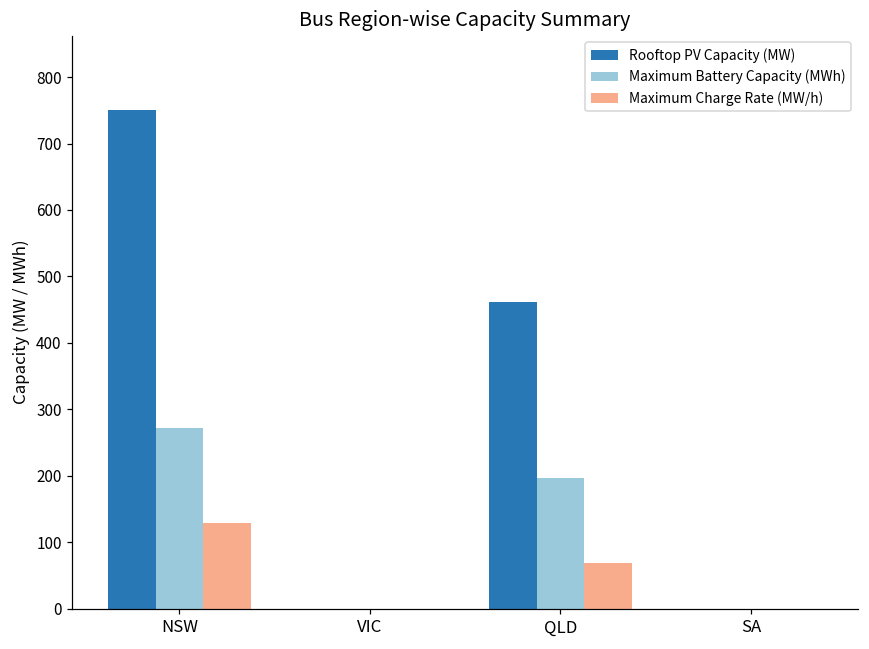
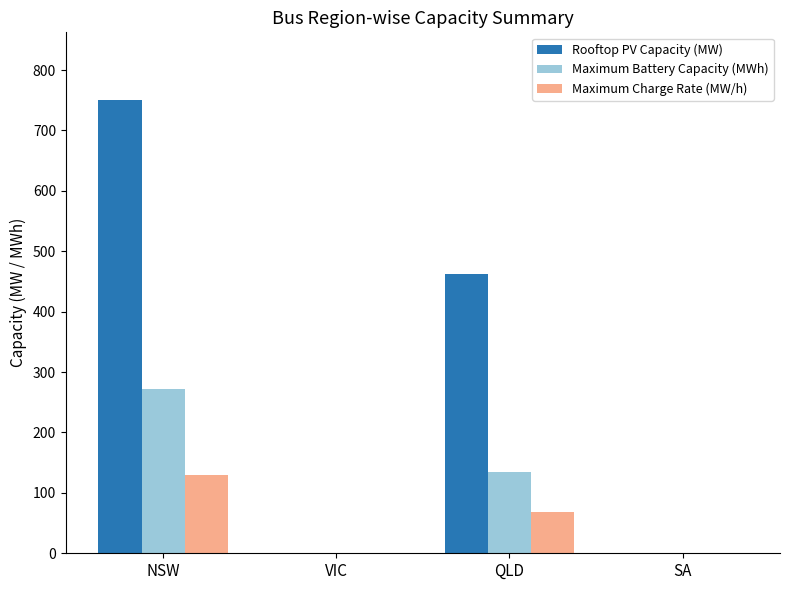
  {
    "Rooftop PV Capacity (MW)": {
      "NSW": 750,
      "VIC": 0,
      "QLD": 460,
      "SA": 0
    },
    "Maximum Battery Capacity (MWh)": {
      "NSW": 270,
      "VIC": 0,
-     "QLD": 200,
+     "QLD": 130,
      "SA": 0
    },
    "Maximum Charge Rate (MW/h)": {
      "NSW": 130,
      "VIC": 0,
      "QLD": 70,
      "SA": 0
    }
  }
